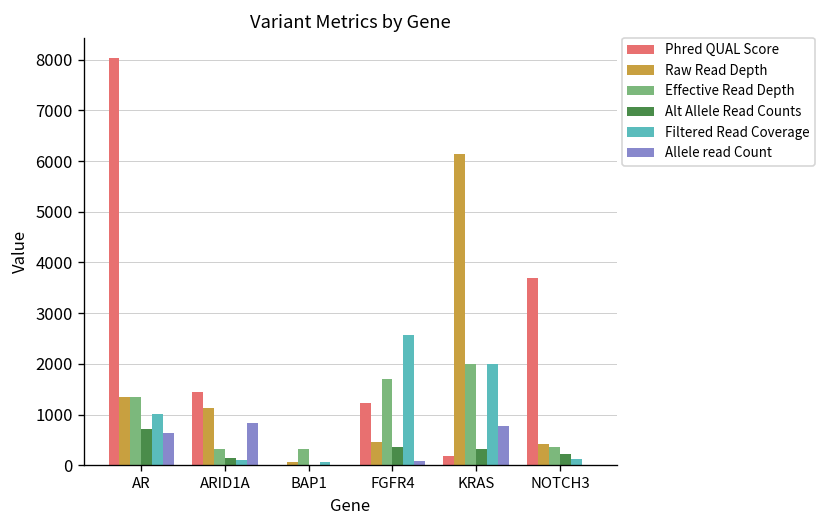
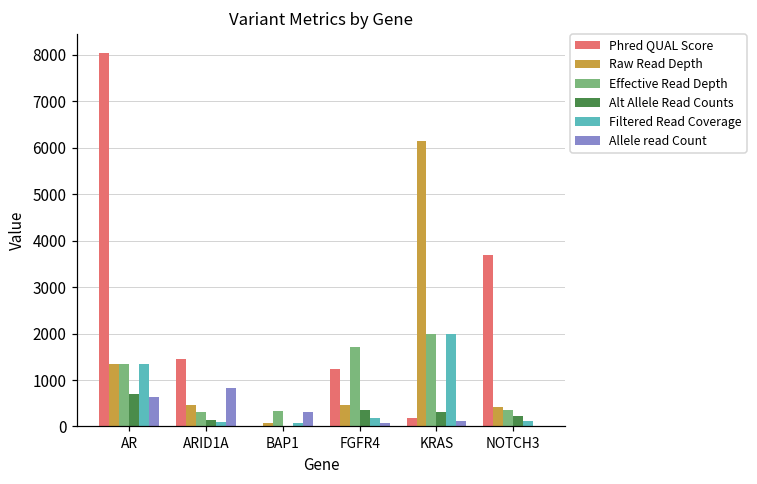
  {
    "Phred QUAL Score": {
      "AR": 8000,
      "ARID1A": 1500,
      "FGFR4": 1200,
      "KRAS": 200,
      "NOTCH3": 3700
    },
    "Raw Read Depth": {
      "AR": 1300,
-     "ARID1A": 1100,
+     "ARID1A": 500,
      "BAP1": 100,
      "FGFR4": 500,
      "KRAS": 6100,
      "NOTCH3": 400
    },
    "Effective Read Depth": {
      "AR": 1300,
      "ARID1A": 300,
      "BAP1": 300,
      "FGFR4": 1700,
      "KRAS": 2000,
      "NOTCH3": 400
    },
    "Alt Allele Read Counts": {
      "AR": 700,
      "ARID1A": 100,
      "FGFR4": 400,
      "KRAS": 300,
      "NOTCH3": 200
    },
    "Filtered Read Coverage": {
-     "AR": 1000,
+     "AR": 1300,
      "ARID1A": 100,
      "BAP1": 100,
-     "FGFR4": 2600,
+     "FGFR4": 200,
      "KRAS": 2000,
      "NOTCH3": 100
    },
    "Allele read Count": {
      "AR": 600,
      "ARID1A": 800,
-     "BAP1": 0,
+     "BAP1": 300,
      "FGFR4": 100,
-     "KRAS": 800
+     "KRAS": 100
    }
  }
